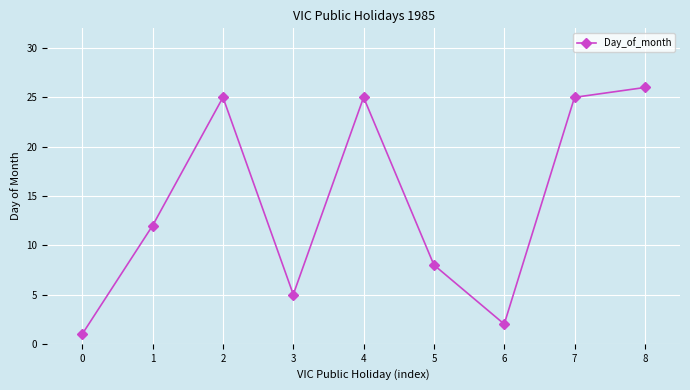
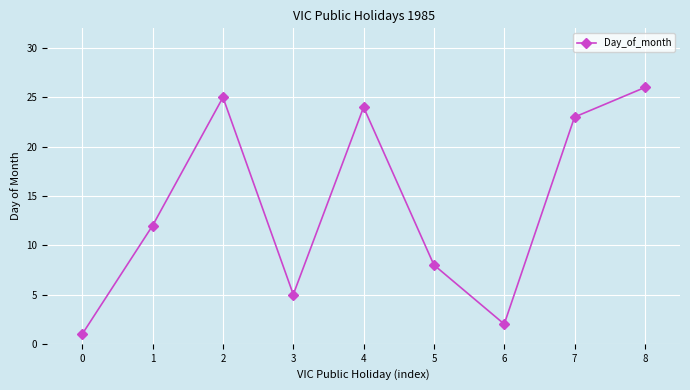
  {
    "0": 1,
    "1": 12,
    "2": 25,
    "3": 5,
-   "4": 25,
+   "4": 24,
    "5": 8,
    "6": 2,
-   "7": 25,
+   "7": 23,
    "8": 26
  }
